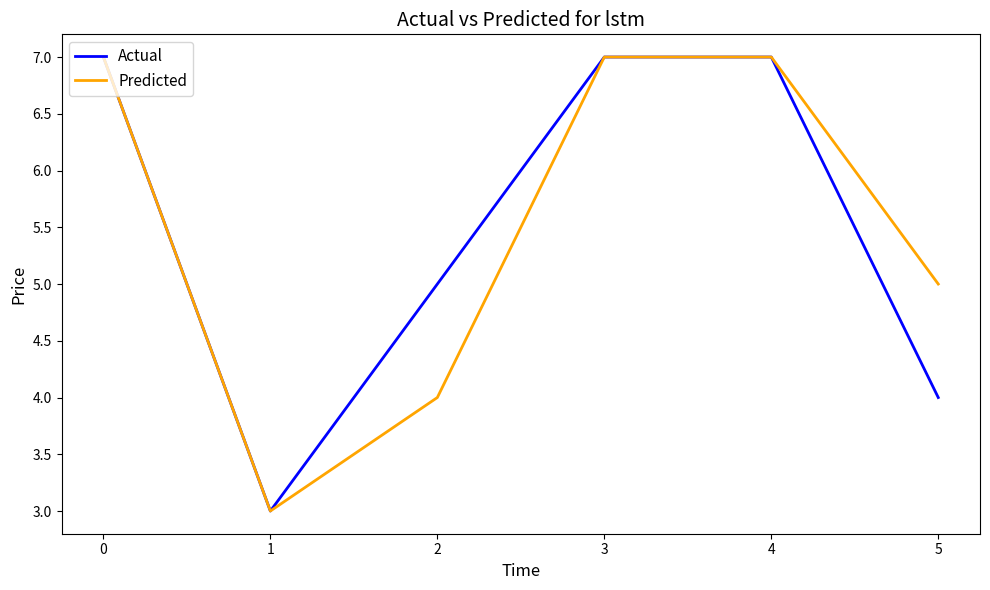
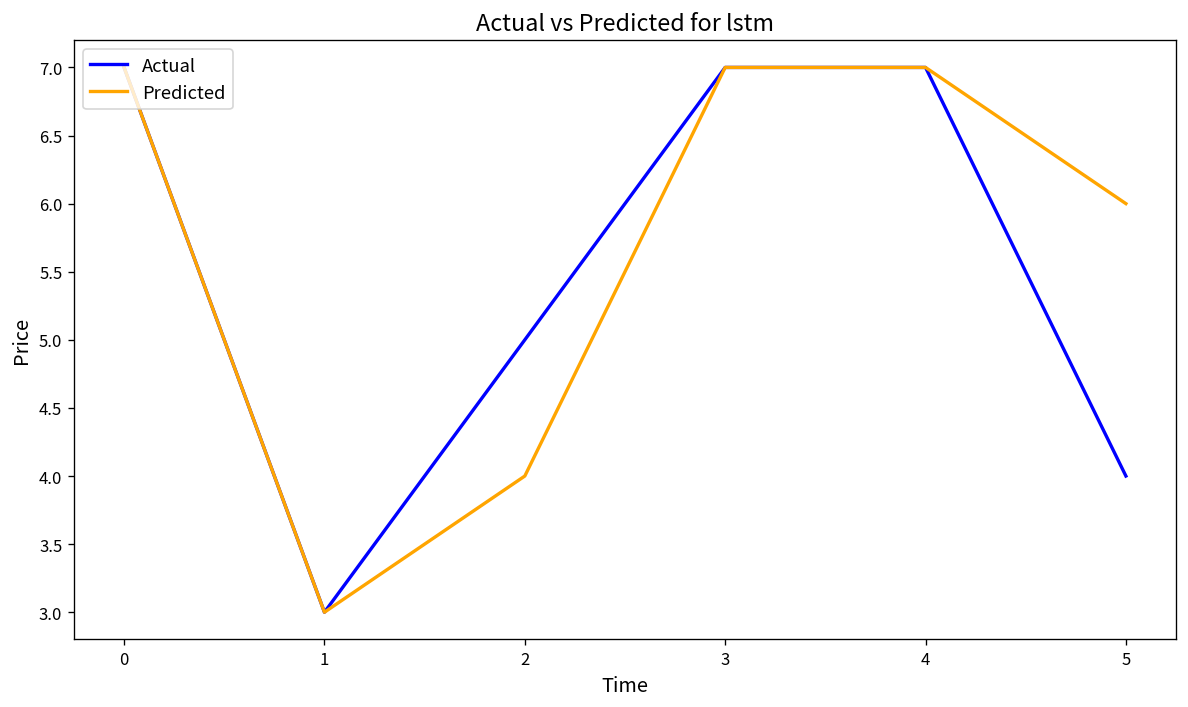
  {
    "Actual": {
      "2": 5,
      "5": 4
    },
    "Predicted": {
      "2": 4,
-     "5": 5
+     "5": 6
    }
  }
